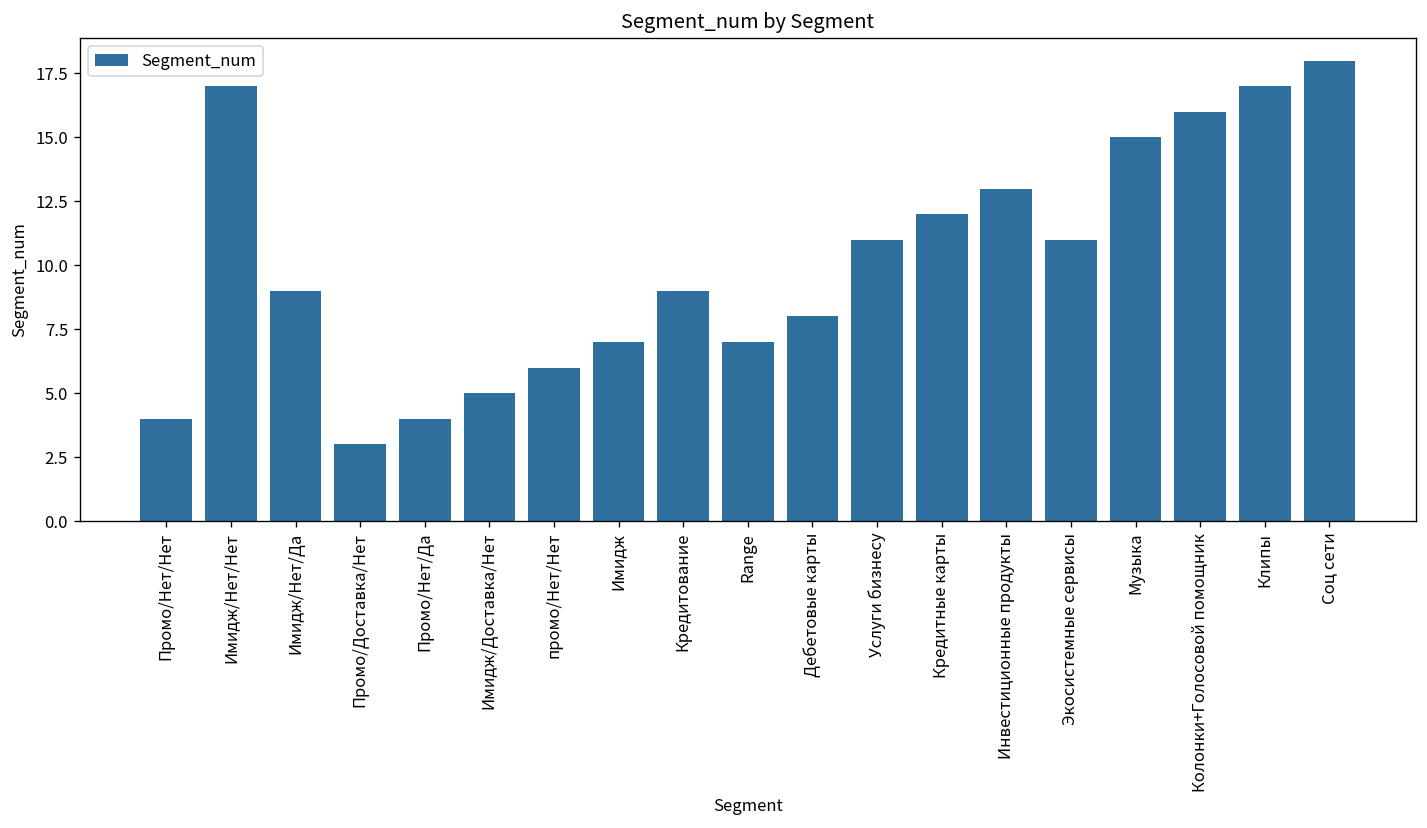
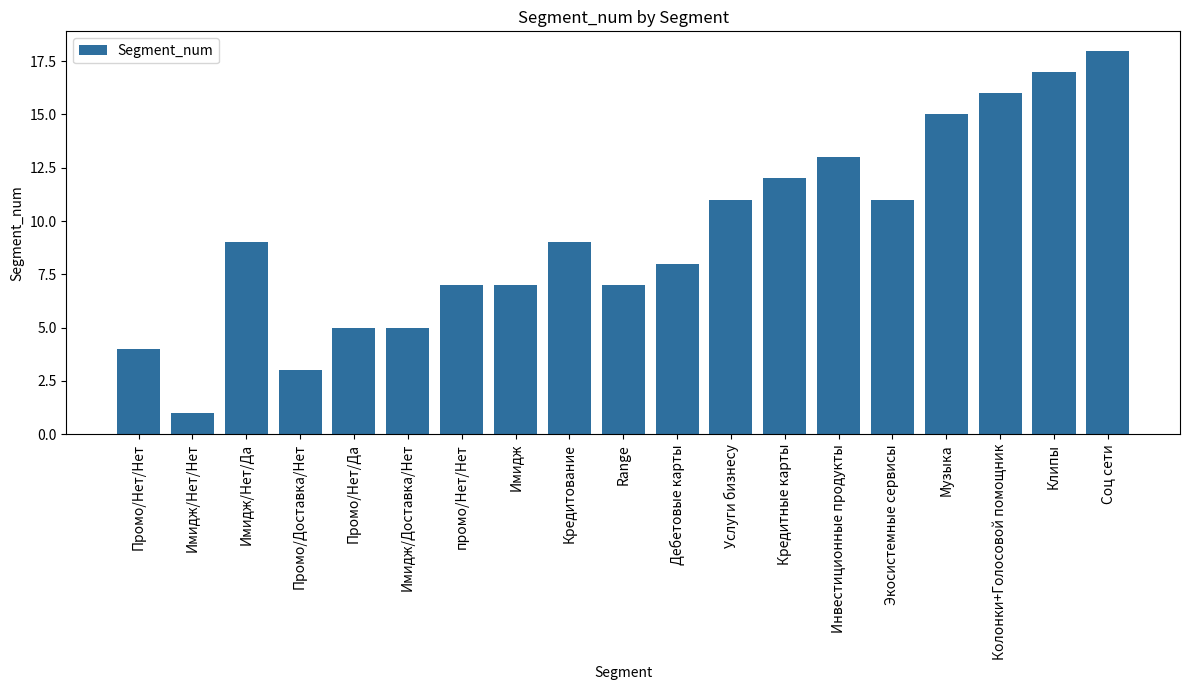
  {
    "Промо/Нет/Нет": 4,
-   "Имидж/Нет/Нет": 17,
+   "Имидж/Нет/Нет": 1,
    "Имидж/Нет/Да": 9,
    "Промо/Доставка/Нет": 3,
-   "Промо/Нет/Да": 4,
+   "Промо/Нет/Да": 5,
    "Имидж/Доставка/Нет": 5,
-   "промо/Нет/Нет": 6,
+   "промо/Нет/Нет": 7,
    "Имидж": 7,
    "Кредитование": 9,
    "Range": 7,
    "Дебетовые карты": 8,
    "Услуги бизнесу": 11,
    "Кредитные карты": 12,
    "Инвестиционные продукты": 13,
    "Экосистемные сервисы": 11,
    "Музыка": 15,
    "Колонки+Голосовой помощник": 16,
    "Клипы": 17,
    "Соц сети": 18
  }
